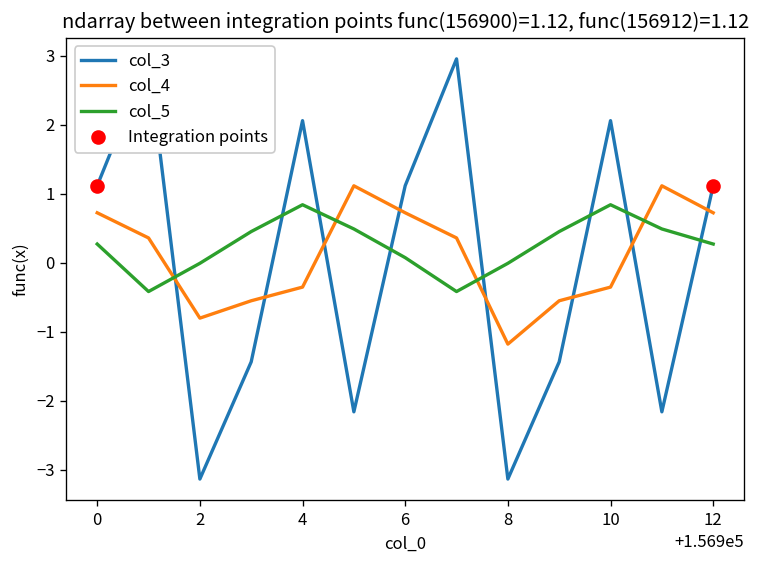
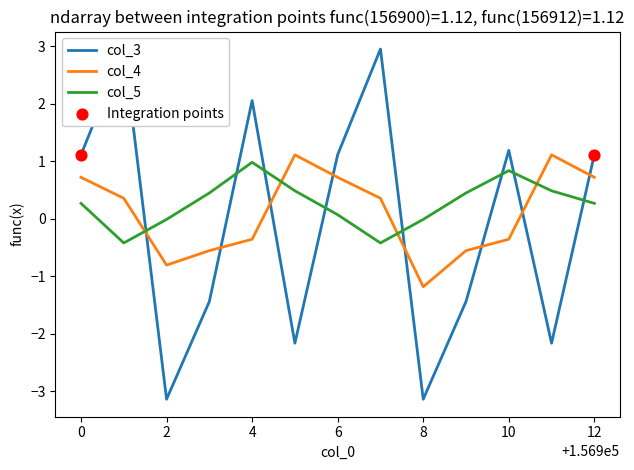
  {
    "col_3": {
      "2": -3.1,
      "4": 2.1,
      "6": 1.1,
      "8": -3.1,
-     "10": 2.1
+     "10": 1.2
    },
    "col_4": {
      "0": 0.7,
      "2": -0.8,
      "4": -0.4,
      "6": 0.7,
      "8": -1.2,
      "10": -0.4,
      "12": 0.7
    },
    "col_5": {
      "0": 0.3,
      "2": 0.0,
-     "4": 0.8,
+     "4": 1.0,
      "6": 0.1,
      "8": 0.0,
      "10": 0.8,
      "12": 0.3
    }
  }
